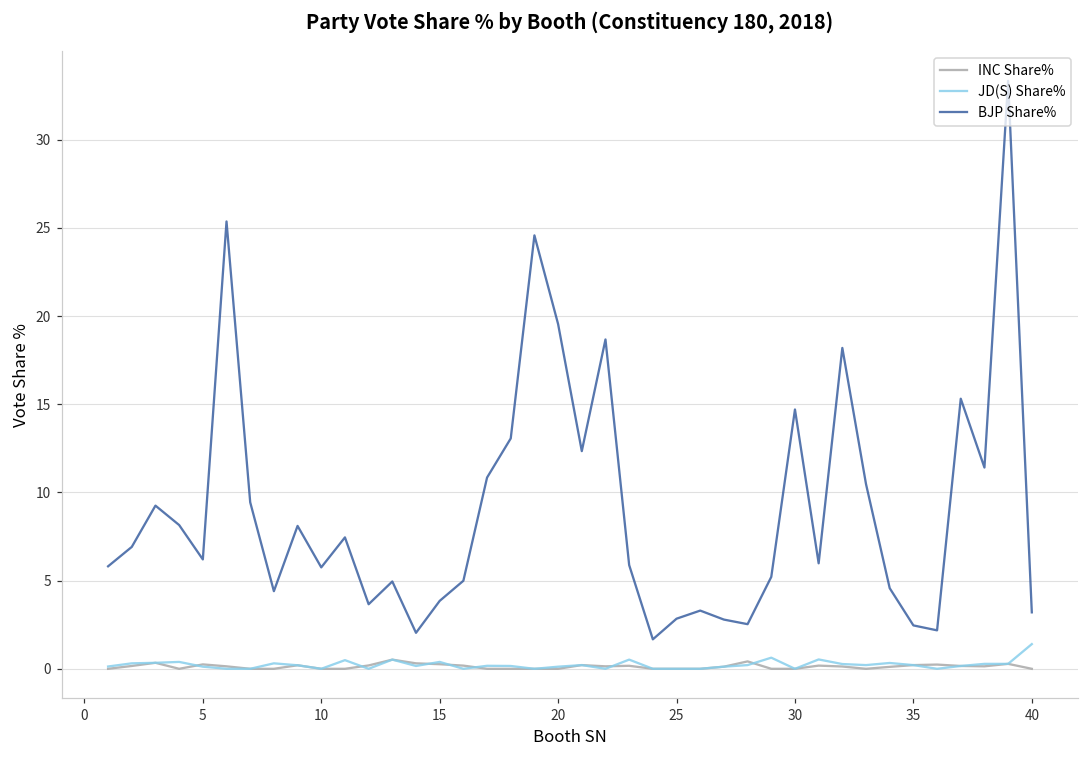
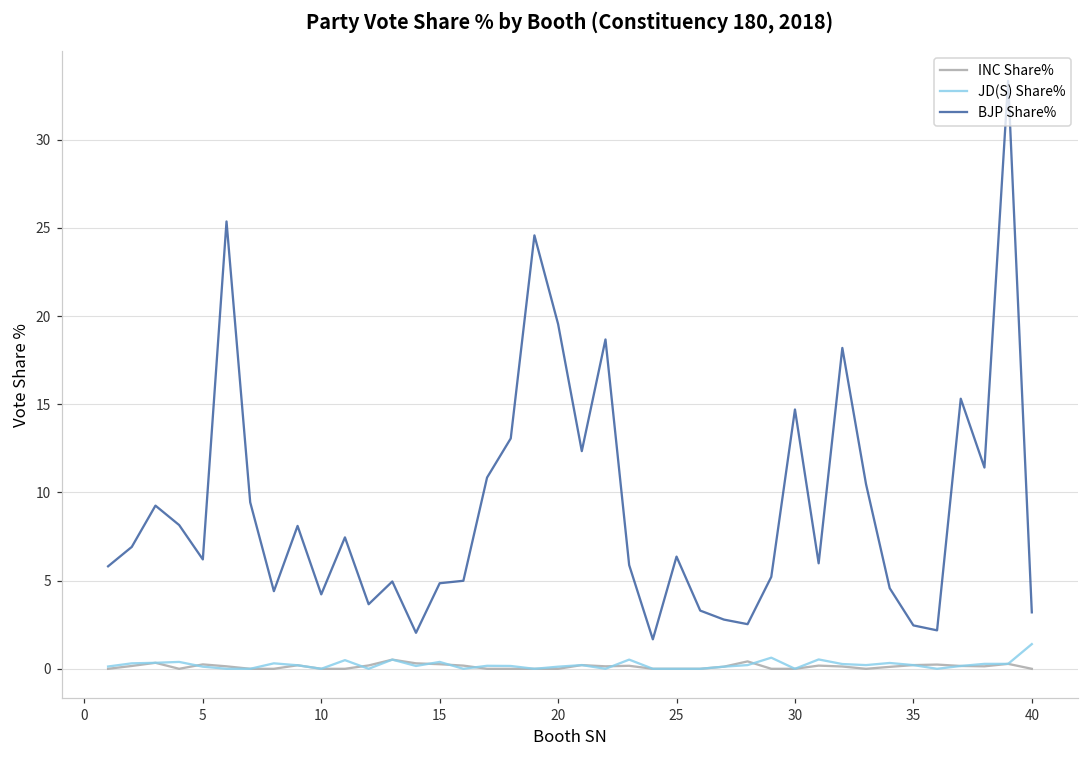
  {
    "INC Share%": {
      "40": 0.0
    },
    "JD(S) Share%": {
      "40": 1.4
    },
    "BJP Share%": {
      "5": 6.2,
-     "10": 5.8,
-     "15": 3.9,
+     "10": 4.2,
+     "15": 4.9,
      "20": 19.5,
-     "25": 2.8,
+     "25": 6.4,
      "30": 14.7,
      "35": 2.5,
      "40": 3.2
    }
  }
